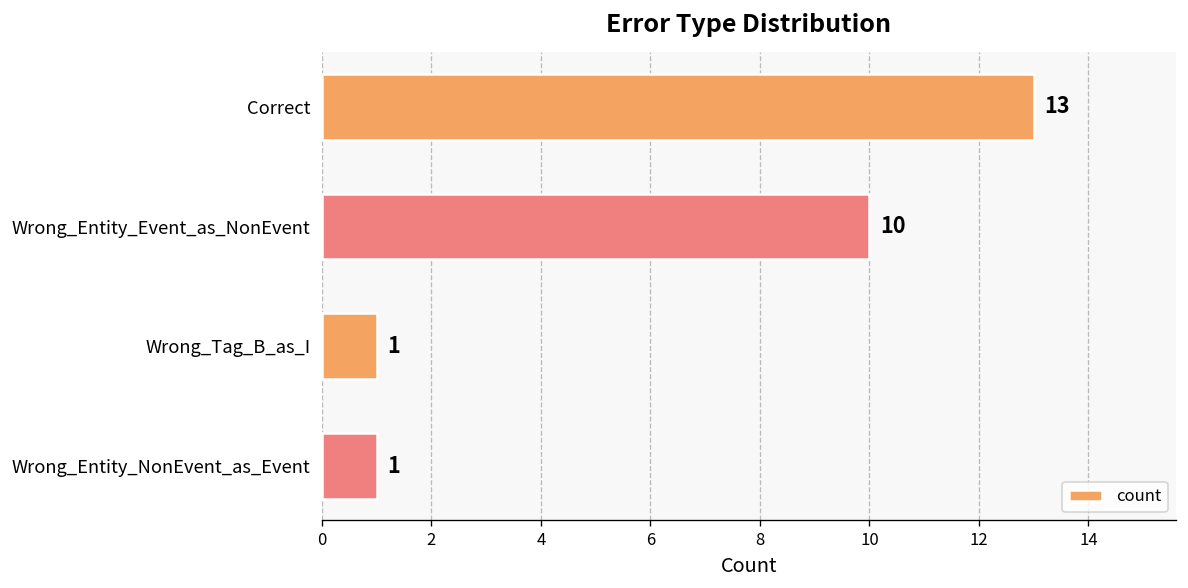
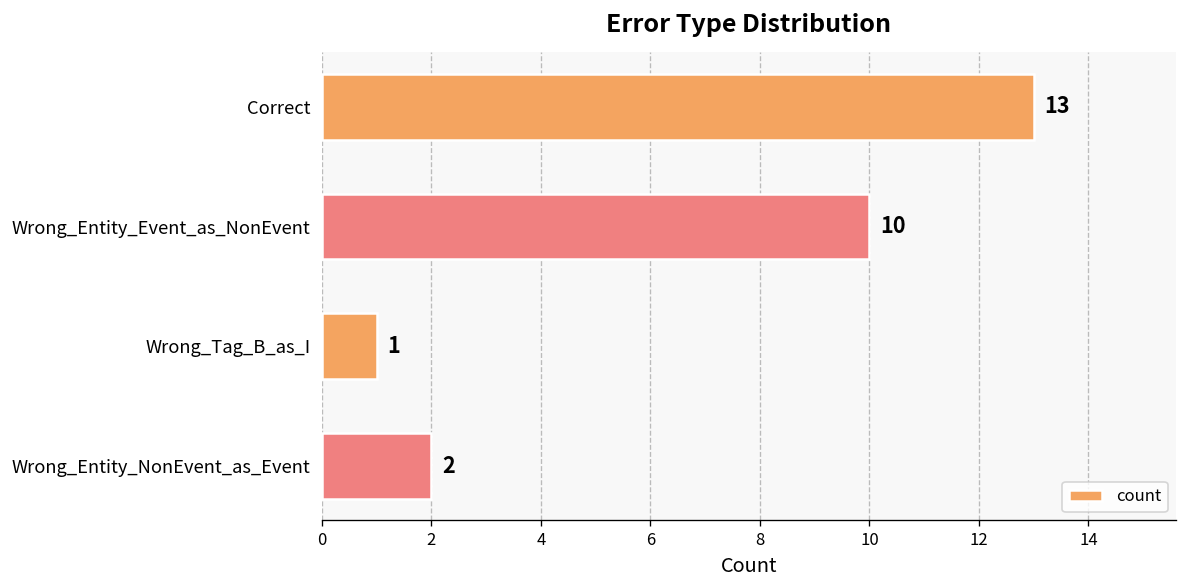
  {
    "Correct": 13,
    "Wrong_Entity_Event_as_NonEvent": 10,
    "Wrong_Tag_B_as_I": 1,
-   "Wrong_Entity_NonEvent_as_Event": 1
+   "Wrong_Entity_NonEvent_as_Event": 2
  }
